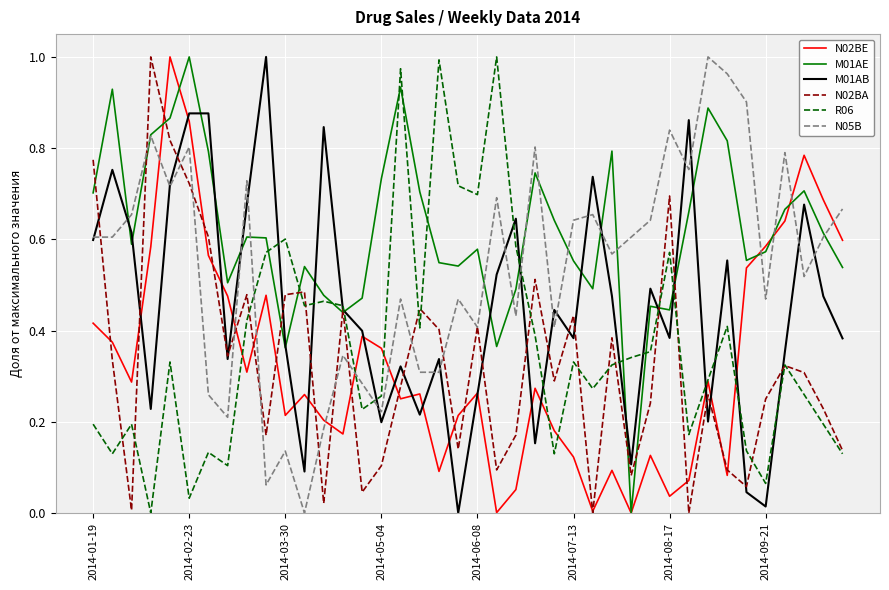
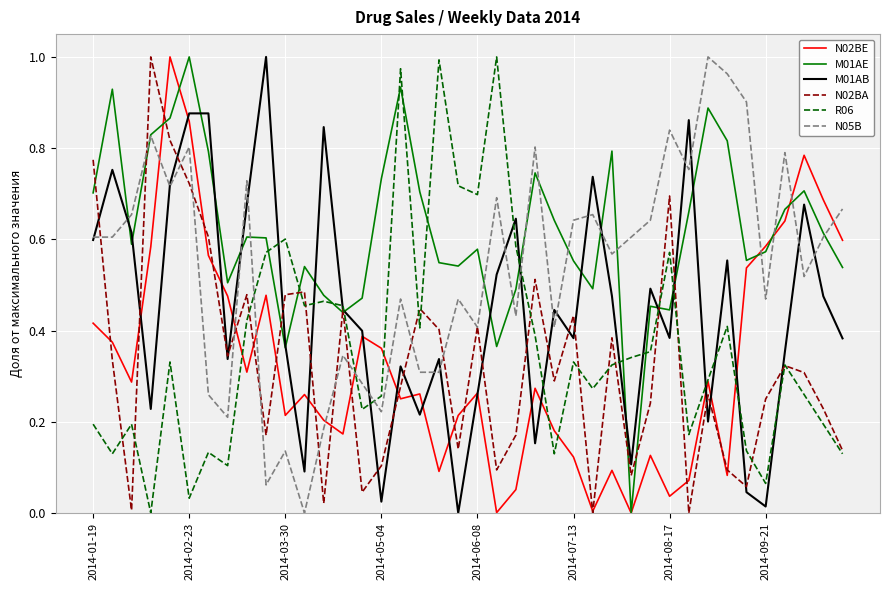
  {
    "N02BE": {
      "2014-01-19": 0.42,
      "2014-02-23": 0.86,
      "2014-03-30": 0.21,
      "2014-05-04": 0.36,
      "2014-07-13": 0.12,
      "2014-08-17": 0.04,
      "2014-09-21": 0.59
    },
    "M01AB": {
      "2014-01-19": 0.60,
      "2014-02-23": 0.88,
      "2014-03-30": 0.37,
-     "2014-05-04": 0.20,
+     "2014-05-04": 0.02,
      "2014-07-13": 0.38,
      "2014-08-17": 0.38,
      "2014-09-21": 0.01
    },
    "N02BA": {
      "2014-01-19": 0.77,
      "2014-02-23": 0.72,
      "2014-03-30": 0.48,
      "2014-05-04": 0.10,
      "2014-07-13": 0.43,
      "2014-08-17": 0.70,
      "2014-09-21": 0.25
    },
    "N05B": {
      "2014-01-19": 0.60,
      "2014-02-23": 0.80,
      "2014-03-30": 0.14,
      "2014-05-04": 0.22,
      "2014-07-13": 0.64,
      "2014-08-17": 0.84,
      "2014-09-21": 0.47
    }
  }
